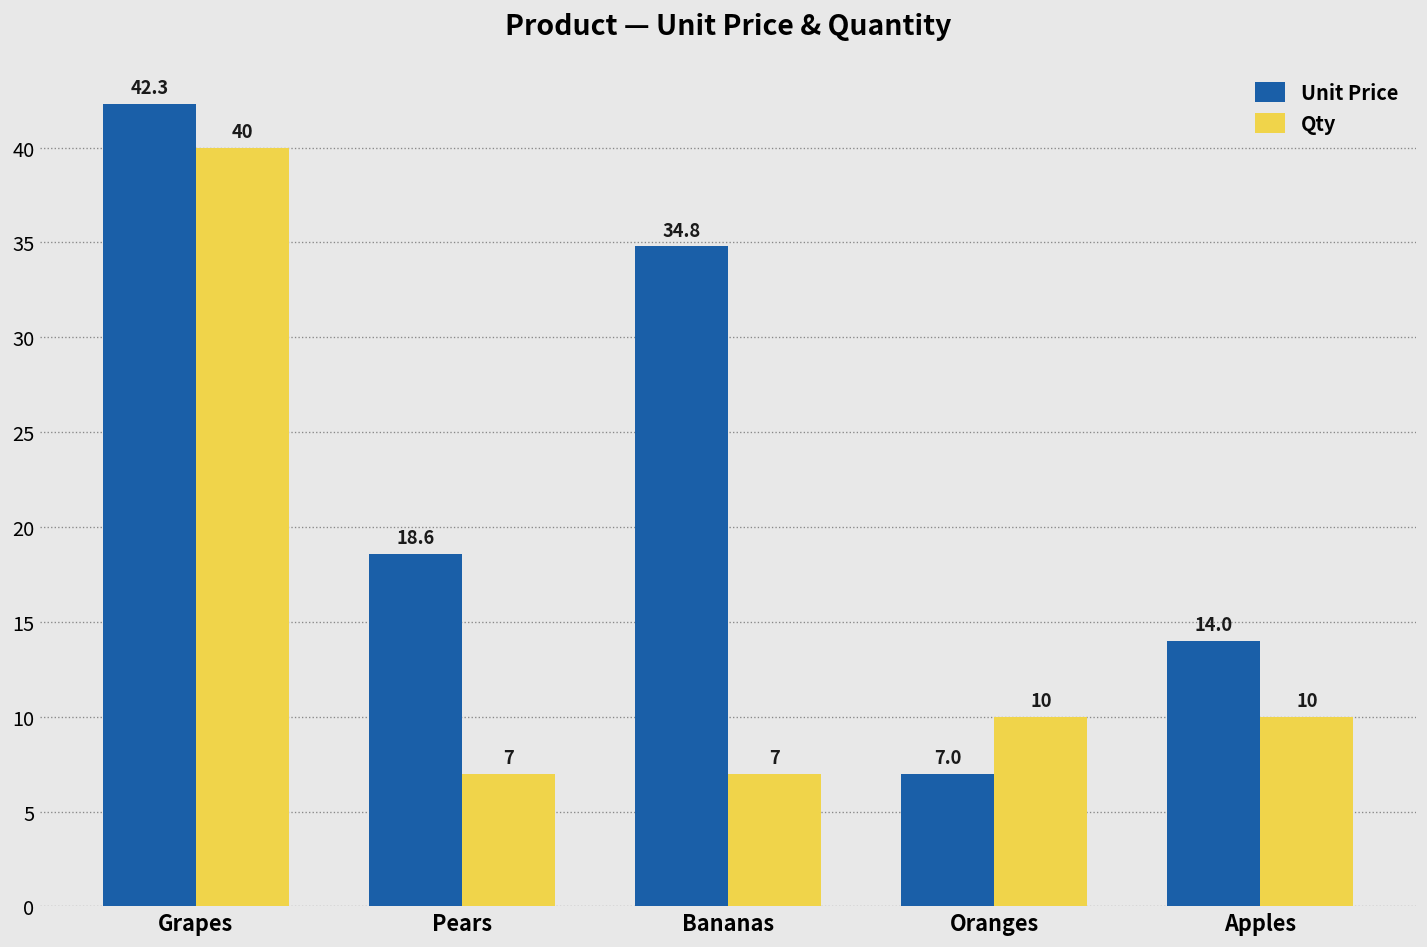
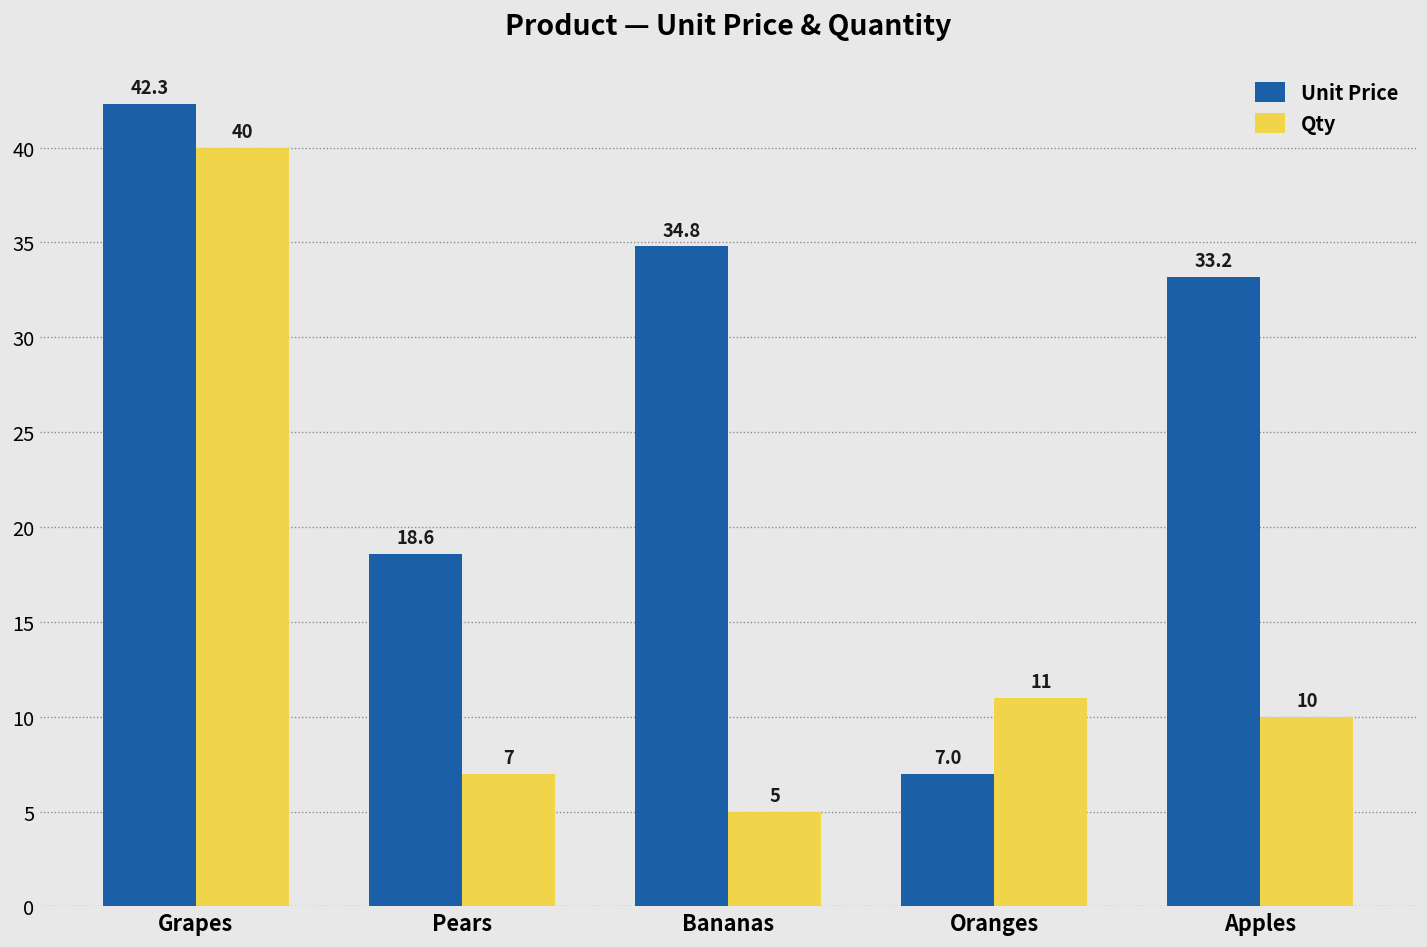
  {
    "Unit Price": {
      "Grapes": 42.3,
      "Pears": 18.6,
      "Bananas": 34.8,
      "Oranges": 7.0,
-     "Apples": 14.0
+     "Apples": 33.2
    },
    "Qty": {
      "Grapes": 40,
      "Pears": 7,
-     "Bananas": 7,
-     "Oranges": 10,
+     "Bananas": 5,
+     "Oranges": 11,
      "Apples": 10
    }
  }
